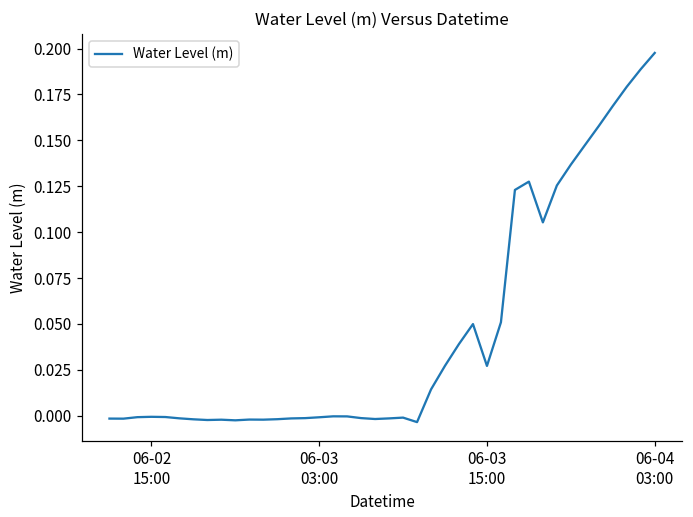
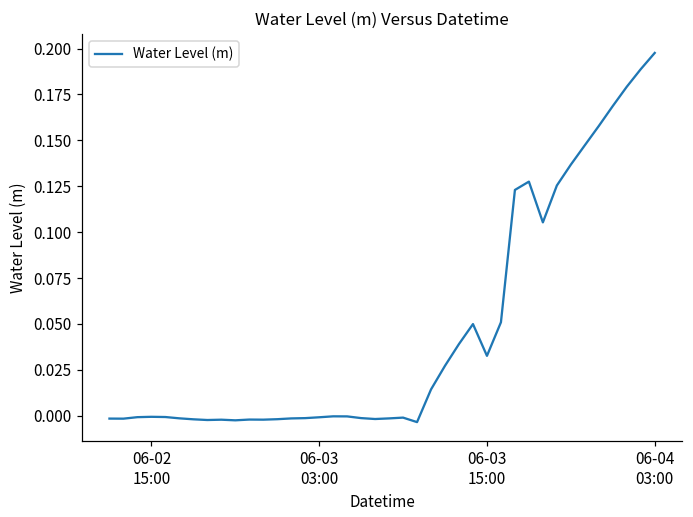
  {
    "06-02 15:00": -0.001,
    "06-03 03:00": -0.001,
-   "06-03 15:00": 0.027,
+   "06-03 15:00": 0.033,
    "06-04 03:00": 0.198
  }
